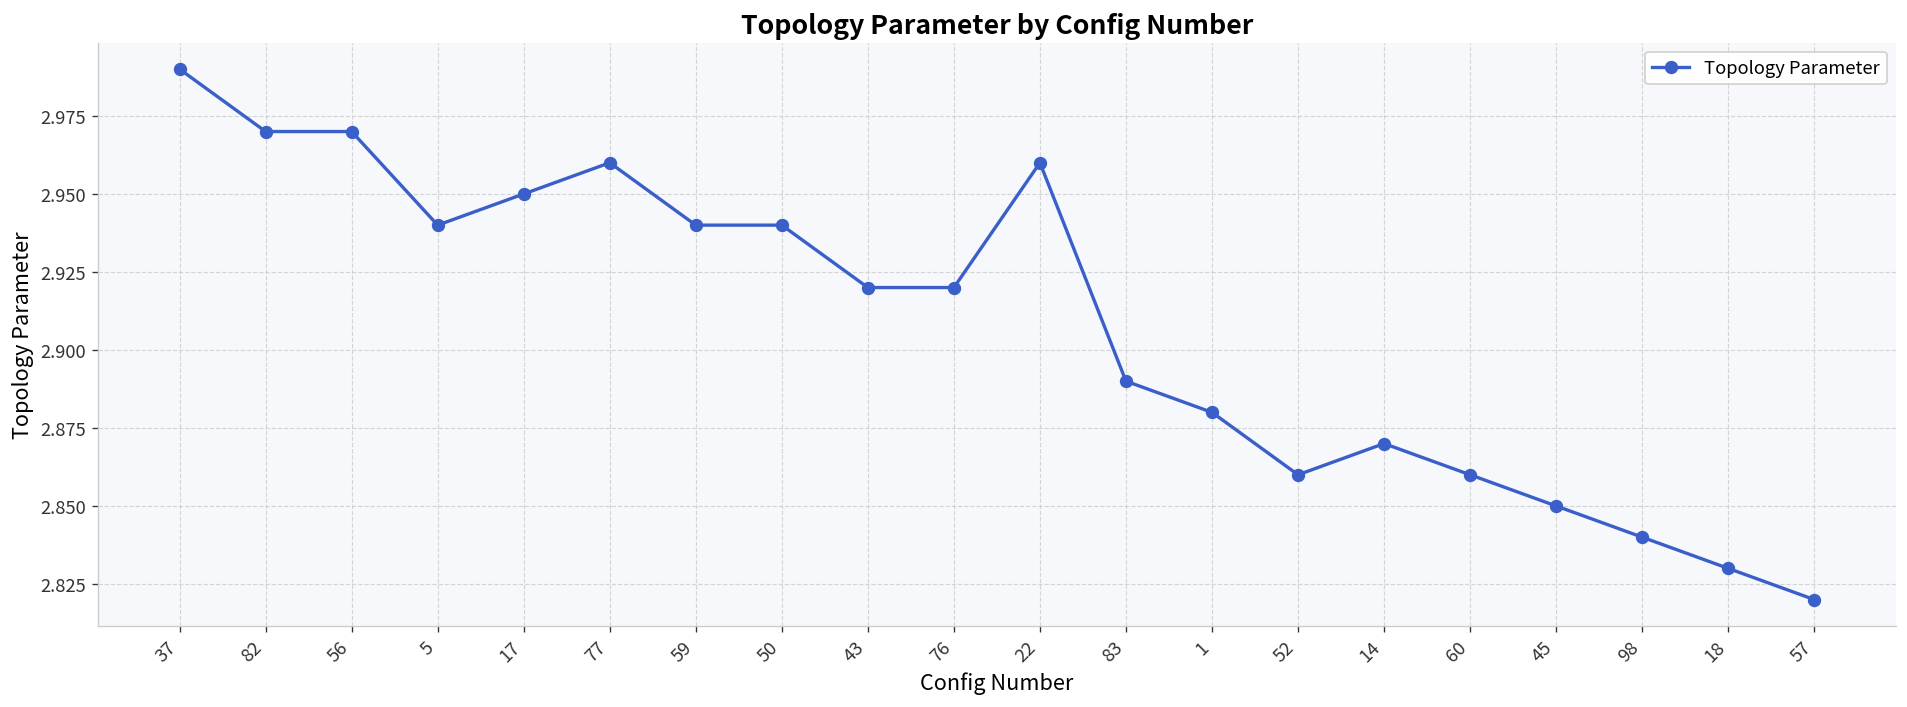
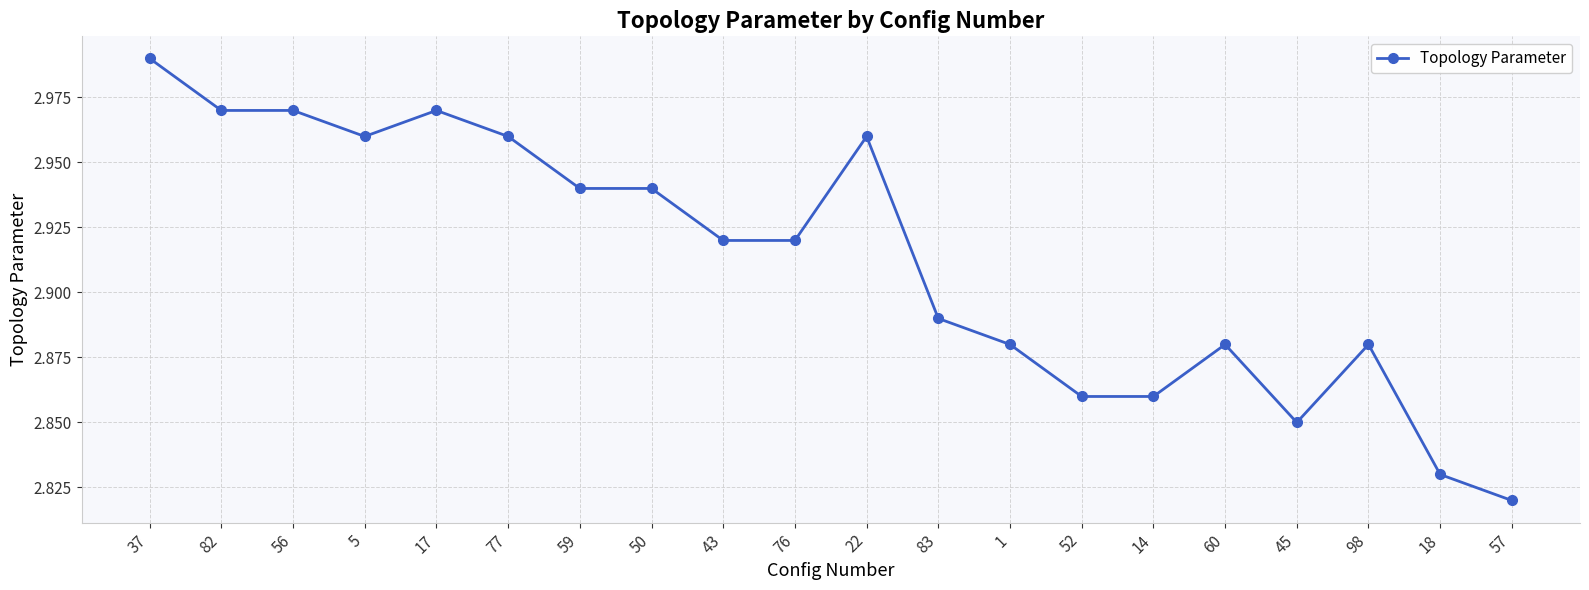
  {
    "37": 2.99,
    "82": 2.97,
    "56": 2.97,
-   "5": 2.94,
-   "17": 2.95,
+   "5": 2.96,
+   "17": 2.97,
    "77": 2.96,
    "59": 2.94,
    "50": 2.94,
    "43": 2.92,
    "76": 2.92,
    "22": 2.96,
    "83": 2.89,
    "1": 2.88,
    "52": 2.86,
-   "14": 2.87,
-   "60": 2.86,
+   "14": 2.86,
+   "60": 2.88,
    "45": 2.85,
-   "98": 2.84,
+   "98": 2.88,
    "18": 2.83,
    "57": 2.82
  }
